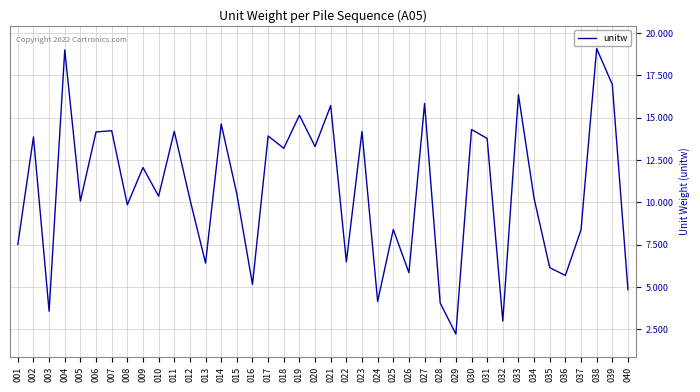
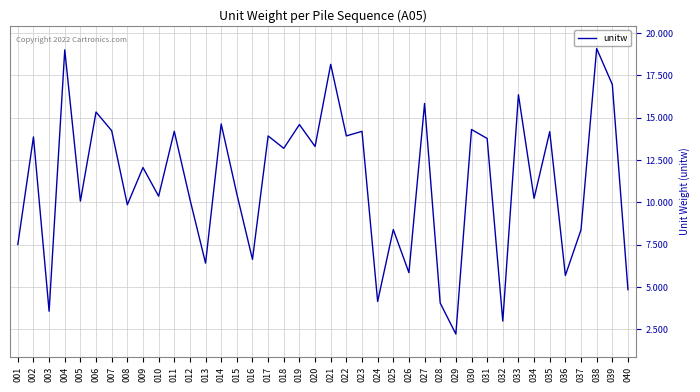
  {
    "001": 7.5,
    "002": 13.9,
    "003": 3.6,
    "005": 10.1,
-   "006": 14.2,
+   "006": 15.3,
    "007": 14.2,
    "008": 9.9,
    "009": 12.1,
    "010": 10.4,
    "011": 14.2,
    "012": 10.2,
    "013": 6.4,
    "014": 14.6,
    "015": 10.5,
-   "016": 5.2,
+   "016": 6.6,
    "017": 13.9,
    "018": 13.2,
-   "019": 15.1,
+   "019": 14.6,
    "020": 13.3,
-   "021": 15.7,
-   "022": 6.5,
+   "021": 18.2,
+   "022": 13.9,
    "023": 14.2,
    "024": 4.1,
    "025": 8.4,
    "026": 5.8,
    "027": 15.8,
    "028": 4.1,
    "029": 2.2,
    "030": 14.3,
    "031": 13.8,
    "032": 3.0,
    "033": 16.4,
    "034": 10.2,
-   "035": 6.1,
+   "035": 14.2,
    "036": 5.7,
    "037": 8.4,
    "038": 19.1,
    "039": 17.0,
    "040": 4.8
  }
